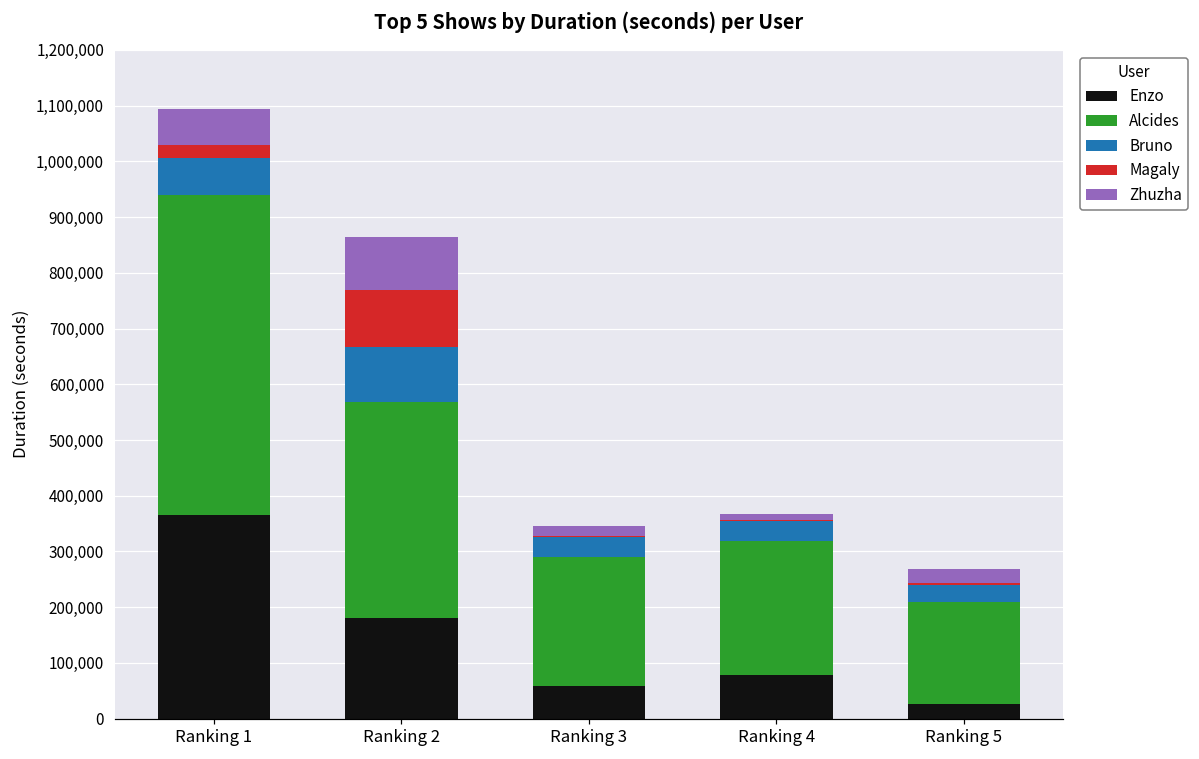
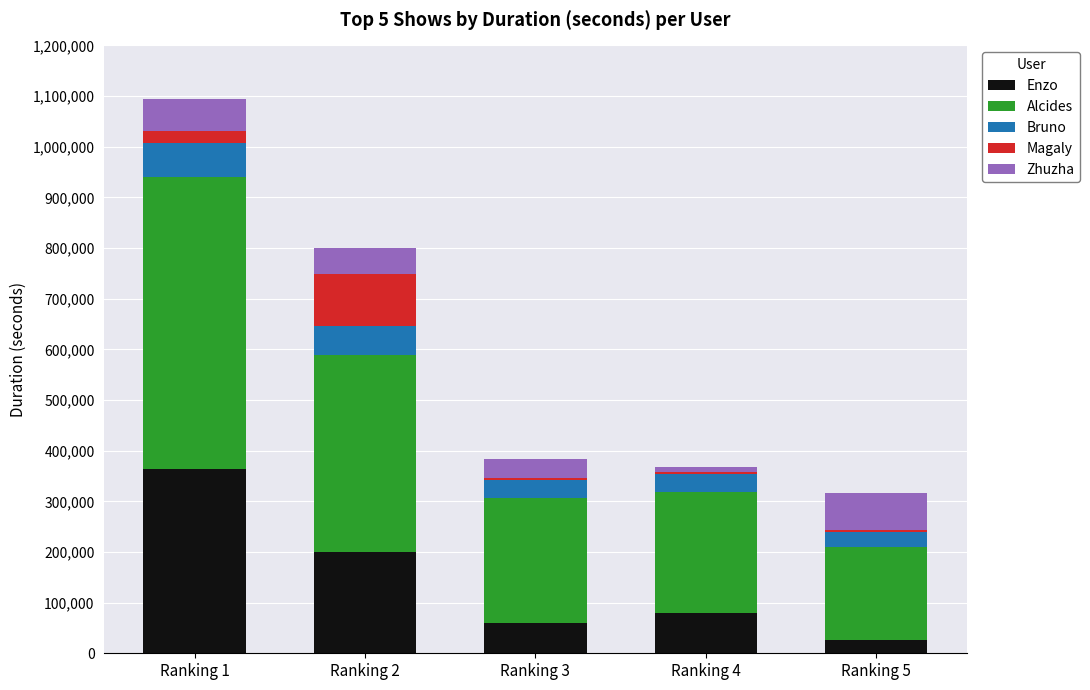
  {
    "Enzo": {
      "Ranking 1": "360,000",
-     "Ranking 2": "180,000",
+     "Ranking 2": "200,000",
      "Ranking 3": "60,000",
      "Ranking 4": "80,000",
      "Ranking 5": "30,000"
    },
    "Alcides": {
      "Ranking 1": "570,000",
      "Ranking 2": "390,000",
-     "Ranking 3": "230,000",
+     "Ranking 3": "250,000",
      "Ranking 4": "240,000",
      "Ranking 5": "180,000"
    },
    "Bruno": {
      "Ranking 1": "70,000",
-     "Ranking 2": "100,000",
+     "Ranking 2": "60,000",
      "Ranking 3": "40,000",
      "Ranking 4": "40,000",
      "Ranking 5": "30,000"
    },
    "Magaly": {
      "Ranking 1": "20,000",
      "Ranking 2": "100,000"
    },
    "Zhuzha": {
      "Ranking 1": "60,000",
-     "Ranking 2": "100,000",
-     "Ranking 3": "20,000",
+     "Ranking 2": "50,000",
+     "Ranking 3": "40,000",
      "Ranking 4": "10,000",
-     "Ranking 5": "30,000"
+     "Ranking 5": "70,000"
    }
  }
